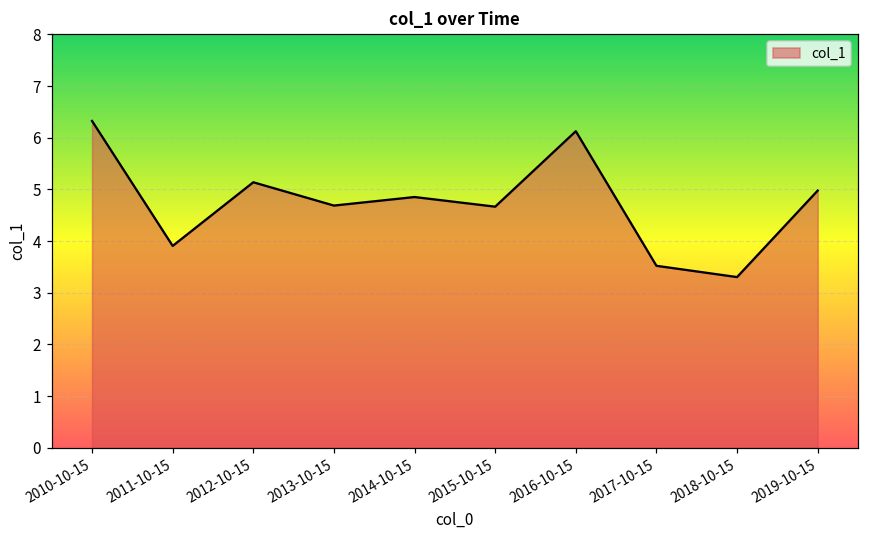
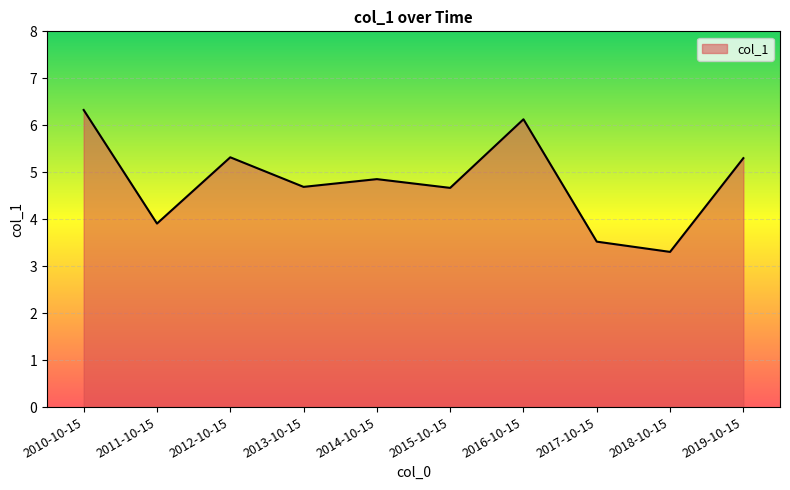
  {
    "2010-10-15": 6.3,
    "2011-10-15": 3.9,
-   "2012-10-15": 5.1,
+   "2012-10-15": 5.3,
    "2013-10-15": 4.7,
    "2014-10-15": 4.9,
    "2015-10-15": 4.7,
    "2016-10-15": 6.1,
    "2017-10-15": 3.5,
    "2018-10-15": 3.3,
-   "2019-10-15": 5.0
+   "2019-10-15": 5.3
  }
